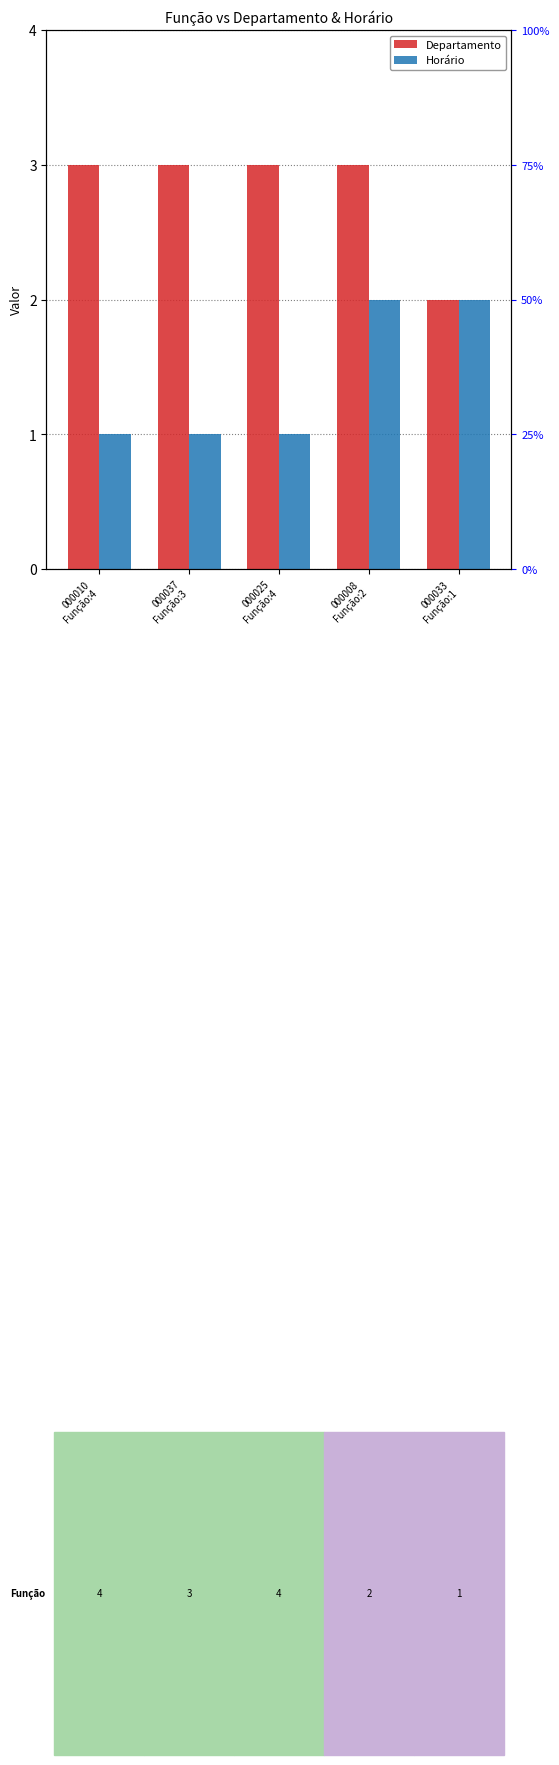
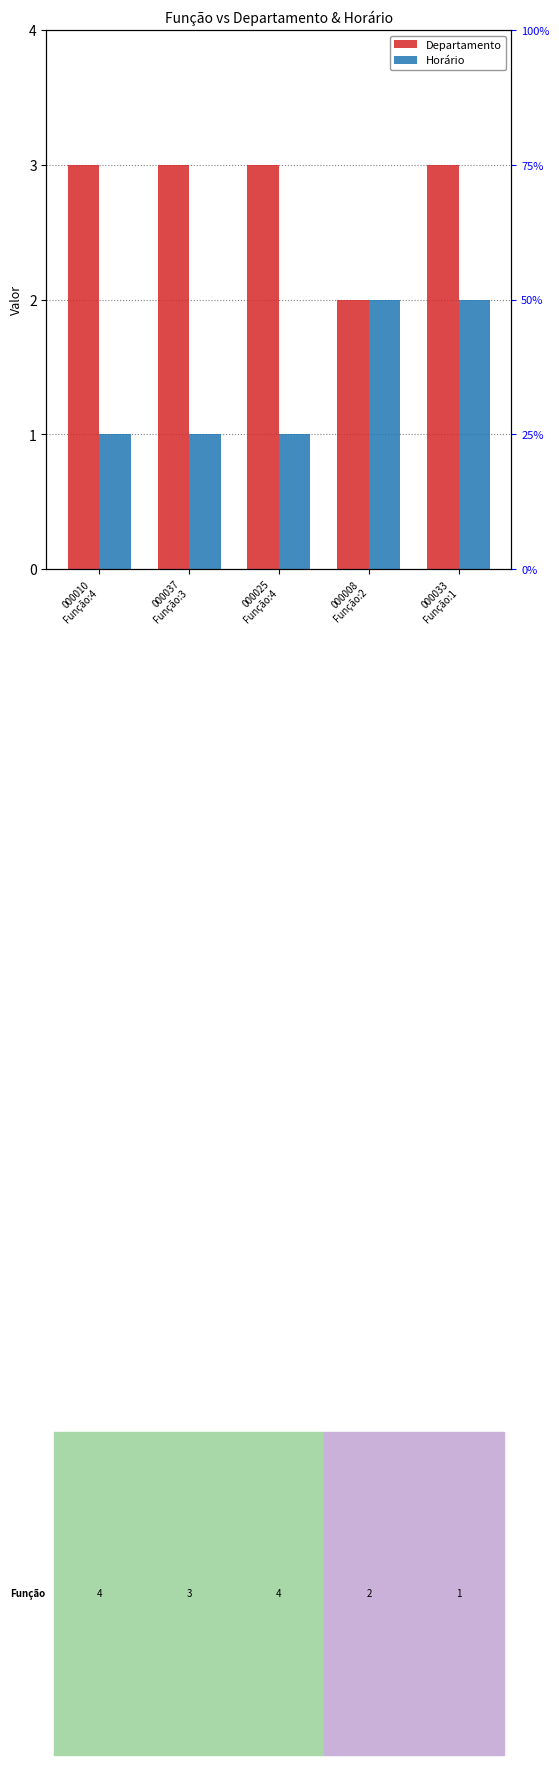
  {
    "Departamento": {
      "000010 Função:4": 3,
      "000037 Função:3": 3,
      "000025 Função:4": 3,
-     "000008 Função:2": 3,
-     "000033 Função:1": 2
+     "000008 Função:2": 2,
+     "000033 Função:1": 3
    },
    "Horário": {
      "000010 Função:4": 1,
      "000037 Função:3": 1,
      "000025 Função:4": 1,
      "000008 Função:2": 2,
      "000033 Função:1": 2
    }
  }
